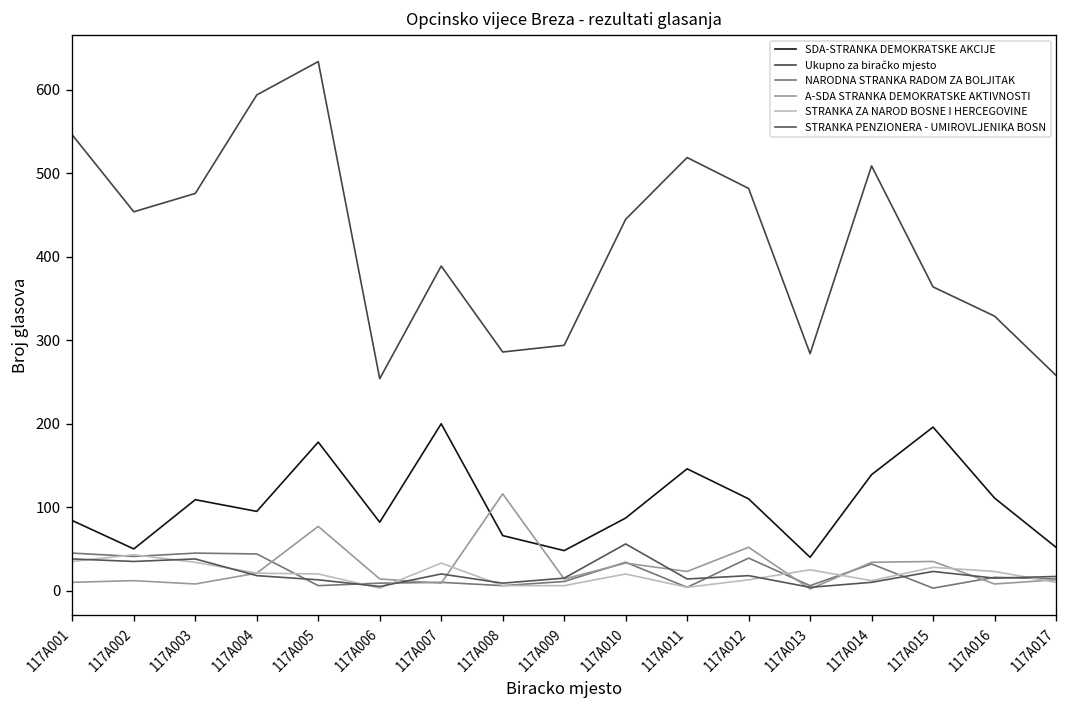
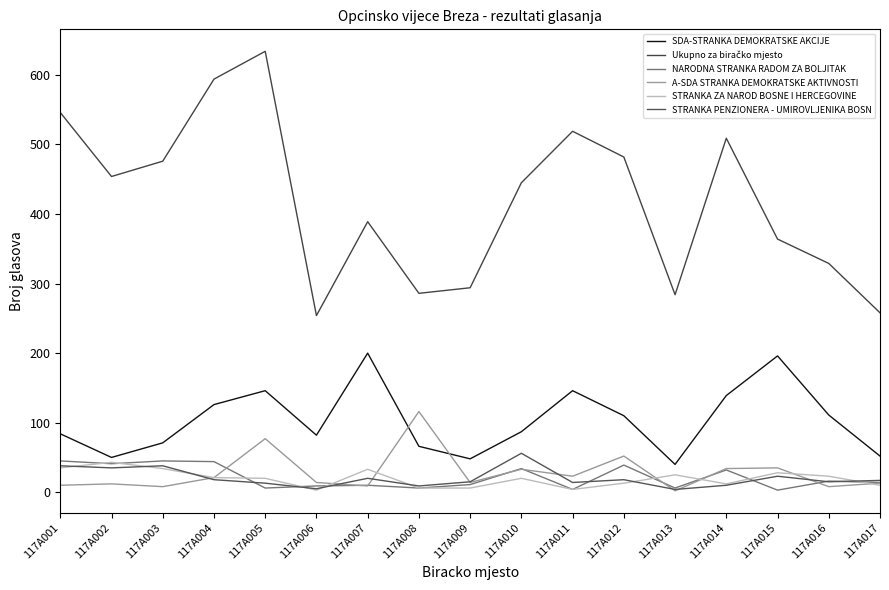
  {
    "SDA-STRANKA DEMOKRATSKE AKCIJE": {
      "117A001": 80,
      "117A002": 50,
-     "117A003": 110,
-     "117A004": 100,
-     "117A005": 180,
+     "117A003": 70,
+     "117A004": 130,
+     "117A005": 150,
      "117A006": 80,
      "117A007": 200,
      "117A008": 70,
      "117A009": 50,
      "117A010": 90,
      "117A011": 150,
      "117A012": 110,
      "117A013": 40,
      "117A014": 140,
      "117A015": 200,
      "117A016": 110,
      "117A017": 50
    }
  }
